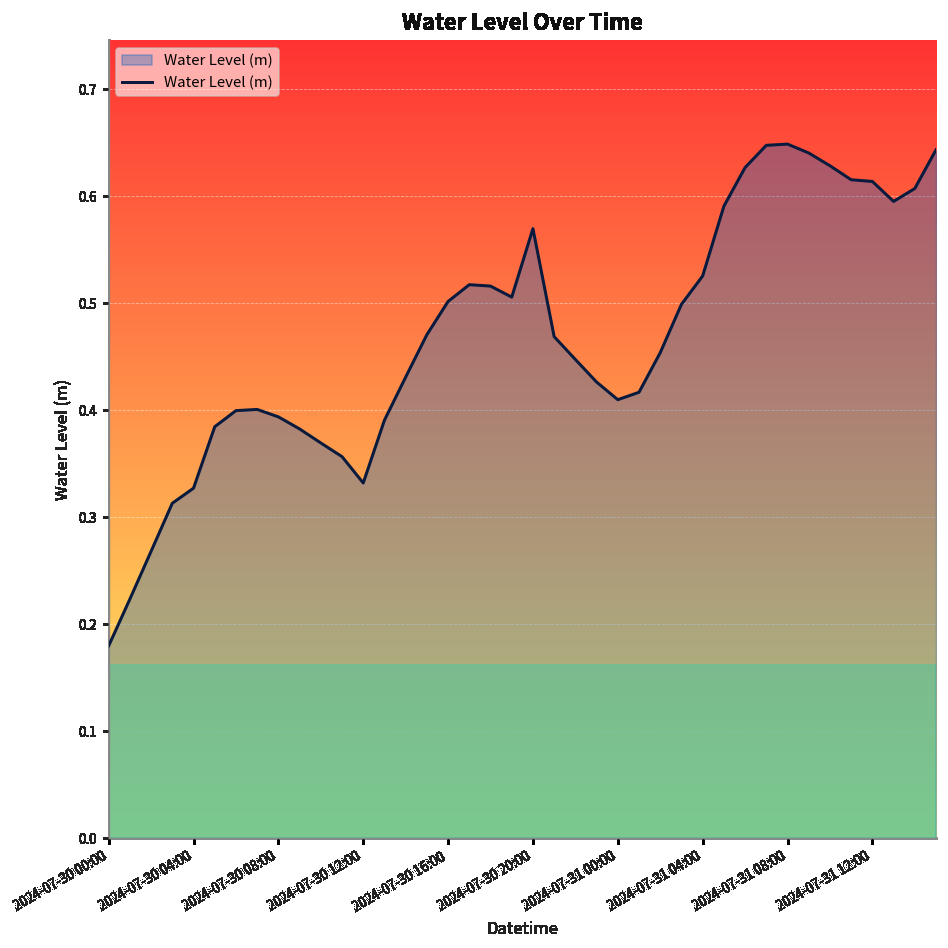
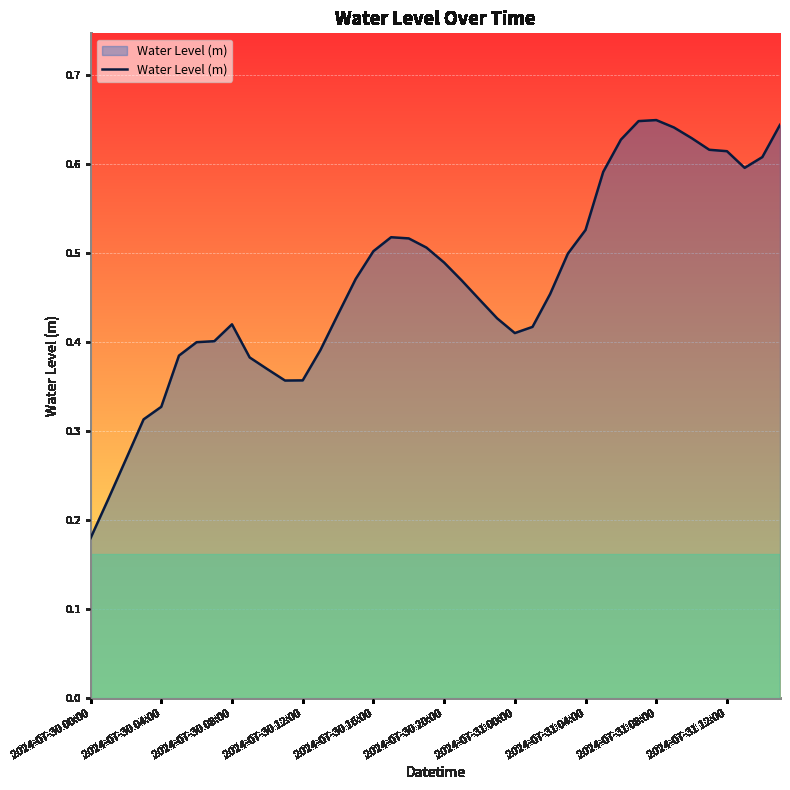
  {
    "2024-07-30 00:00": 0.18,
    "2024-07-30 04:00": 0.33,
-   "2024-07-30 08:00": 0.39,
-   "2024-07-30 12:00": 0.33,
+   "2024-07-30 08:00": 0.42,
+   "2024-07-30 12:00": 0.36,
    "2024-07-30 16:00": 0.50,
-   "2024-07-30 20:00": 0.57,
+   "2024-07-30 20:00": 0.49,
    "2024-07-31 00:00": 0.41,
    "2024-07-31 04:00": 0.53,
    "2024-07-31 08:00": 0.65,
    "2024-07-31 12:00": 0.61
  }
